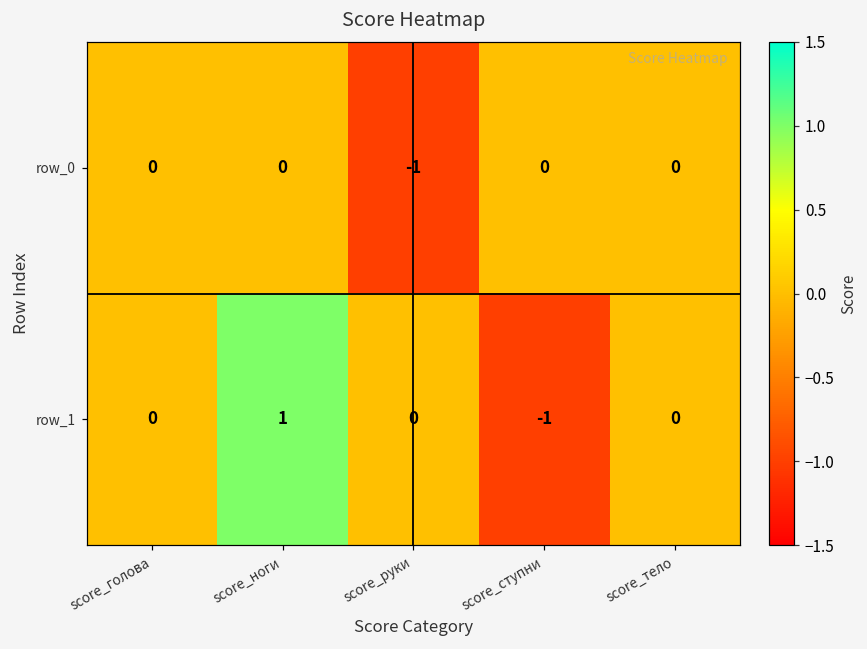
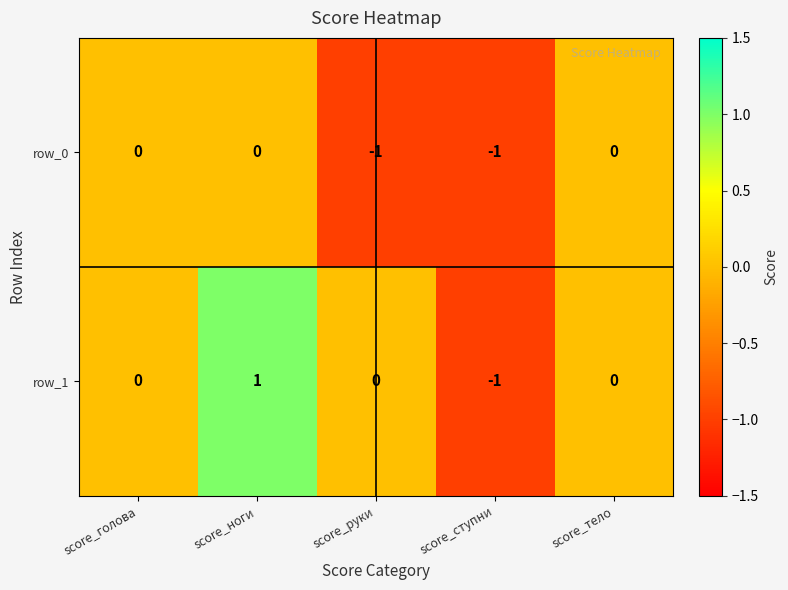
  {
    "row_0": {
      "score_голова": 0,
      "score_ноги": 0,
      "score_руки": -1,
-     "score_ступни": 0
+     "score_ступни": -1
    },
    "row_1": {
      "score_голова": 0,
      "score_ноги": 1,
      "score_руки": 0,
      "score_ступни": -1,
      "score_тело": 0
    }
  }
